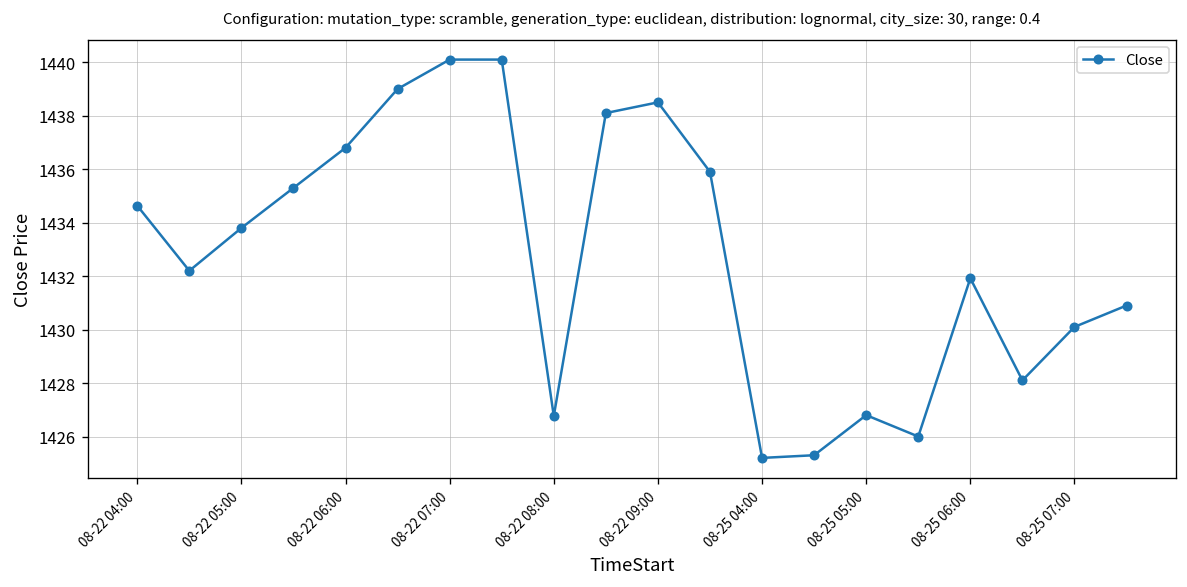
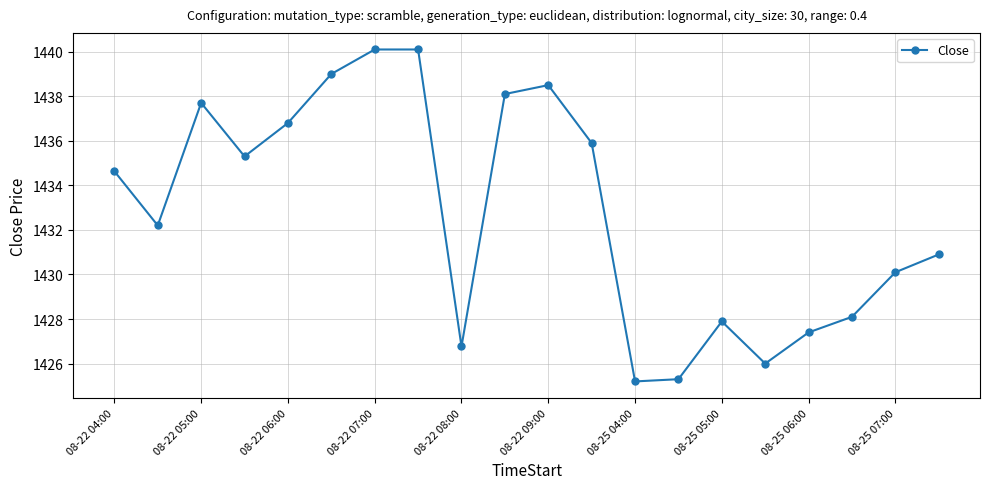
  {
    "08-22 04:00": 1434.6,
-   "08-22 05:00": 1433.8,
+   "08-22 05:00": 1437.7,
    "08-22 06:00": 1436.8,
    "08-22 07:00": 1440.1,
    "08-22 08:00": 1426.8,
    "08-22 09:00": 1438.5,
    "08-25 04:00": 1425.2,
-   "08-25 05:00": 1426.8,
-   "08-25 06:00": 1431.9,
+   "08-25 05:00": 1427.9,
+   "08-25 06:00": 1427.4,
    "08-25 07:00": 1430.1
  }
